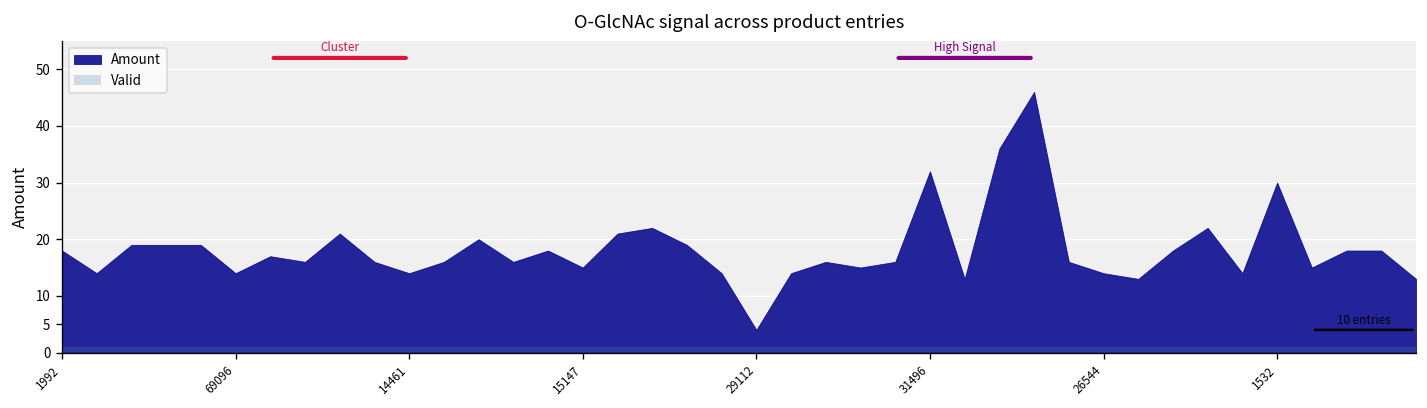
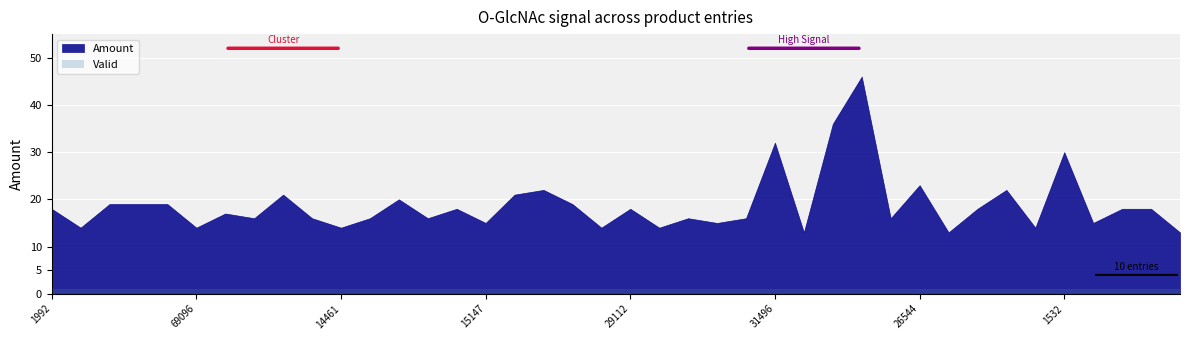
  {
    "Amount": {
      "1992": 18,
      "69096": 14,
      "14461": 14,
      "15147": 15,
-     "29112": 4,
+     "29112": 18,
      "31496": 32,
-     "26544": 14,
+     "26544": 23,
      "1532": 30
    },
    "Valid": {
      "1992": 1,
      "69096": 1,
      "14461": 1,
      "15147": 1,
      "29112": 1,
      "31496": 1,
      "26544": 1,
      "1532": 1
    }
  }
